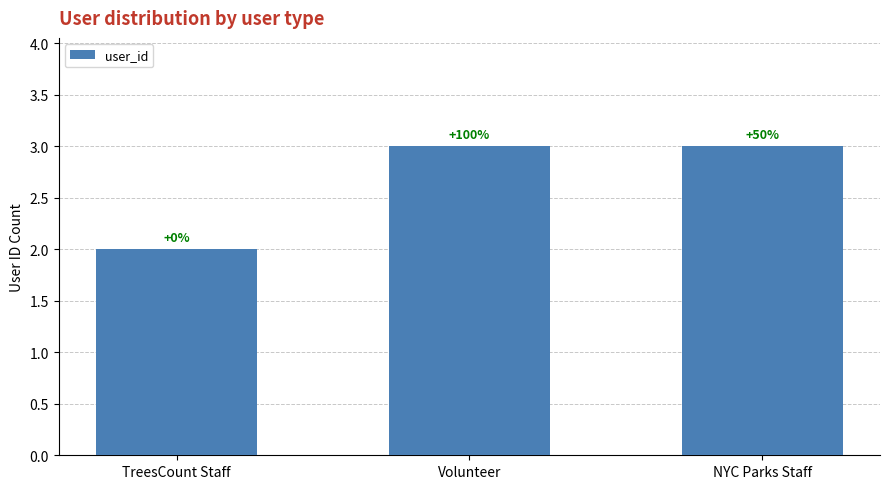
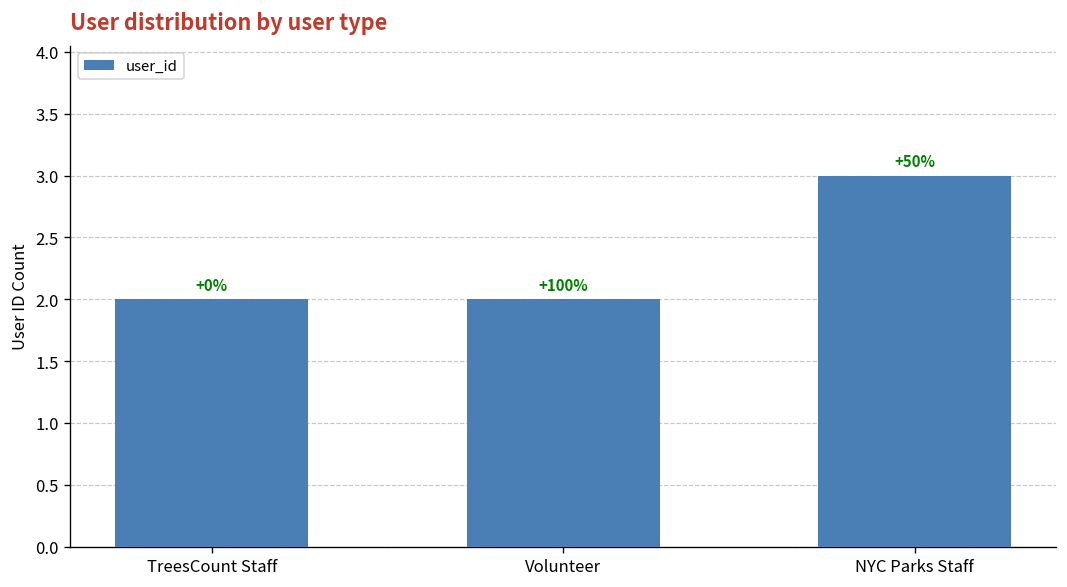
  {
-   "Volunteer": 3
+   "Volunteer": 2
  }
